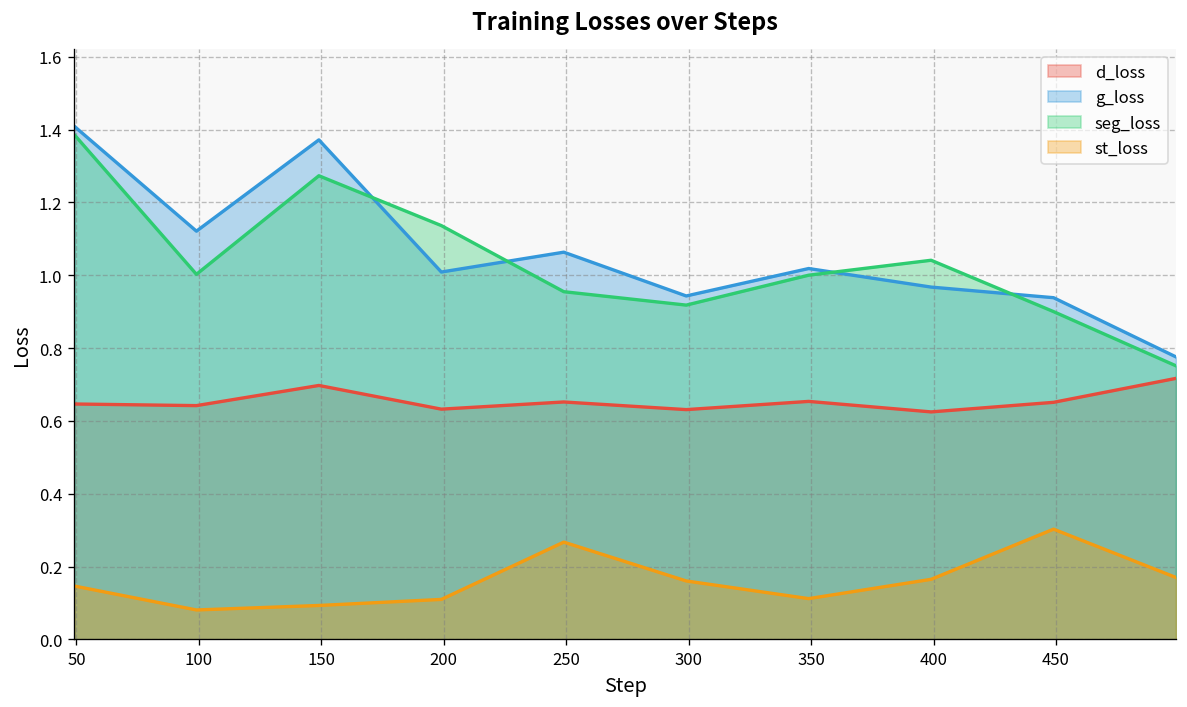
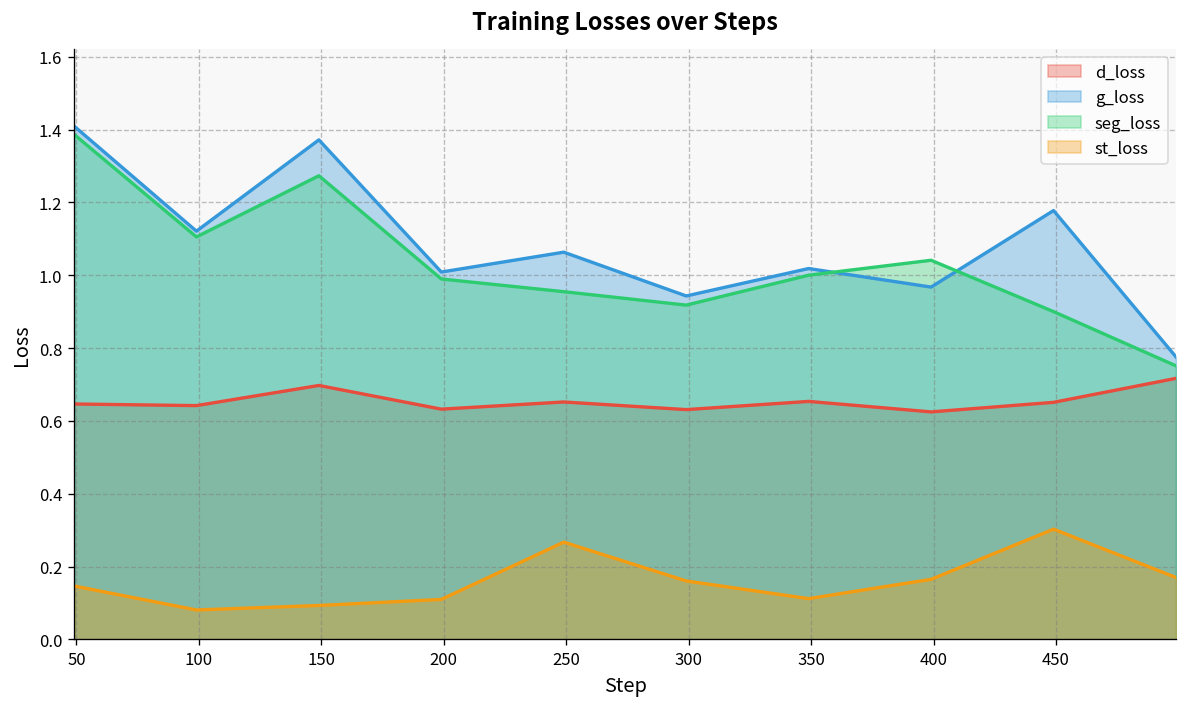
  {
    "g_loss": {
      "50": 1.41,
      "100": 1.12,
      "150": 1.37,
      "200": 1.01,
      "250": 1.06,
      "300": 0.94,
      "350": 1.02,
      "400": 0.97,
-     "450": 0.94
+     "450": 1.18
    },
    "seg_loss": {
      "50": 1.39,
-     "100": 1.00,
+     "100": 1.11,
      "150": 1.27,
-     "200": 1.14,
+     "200": 0.99,
      "250": 0.95,
      "300": 0.92,
      "350": 1.00,
      "400": 1.04,
      "450": 0.90
    }
  }
